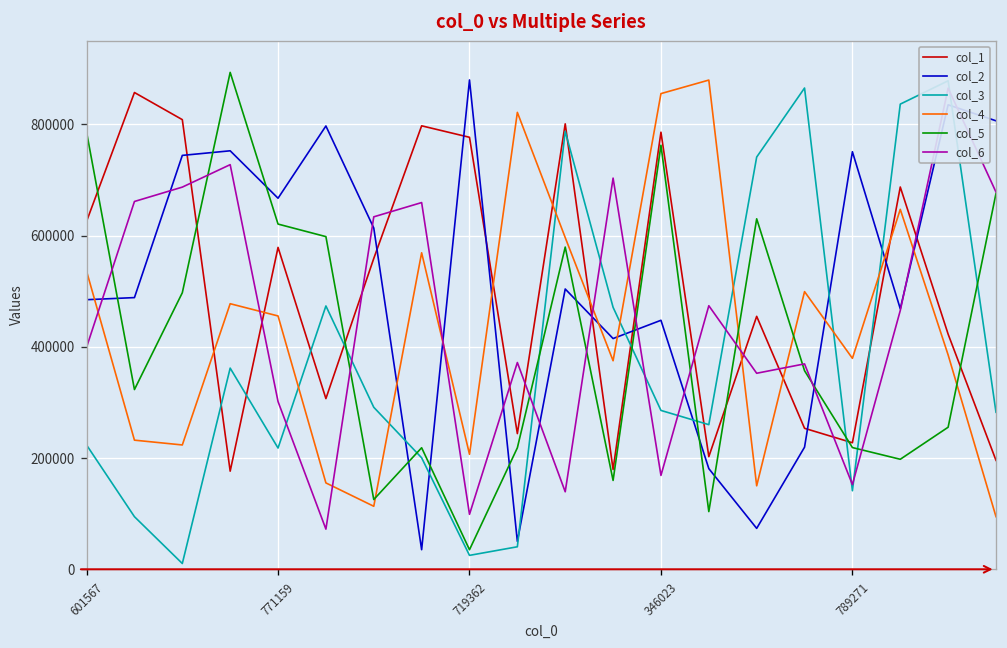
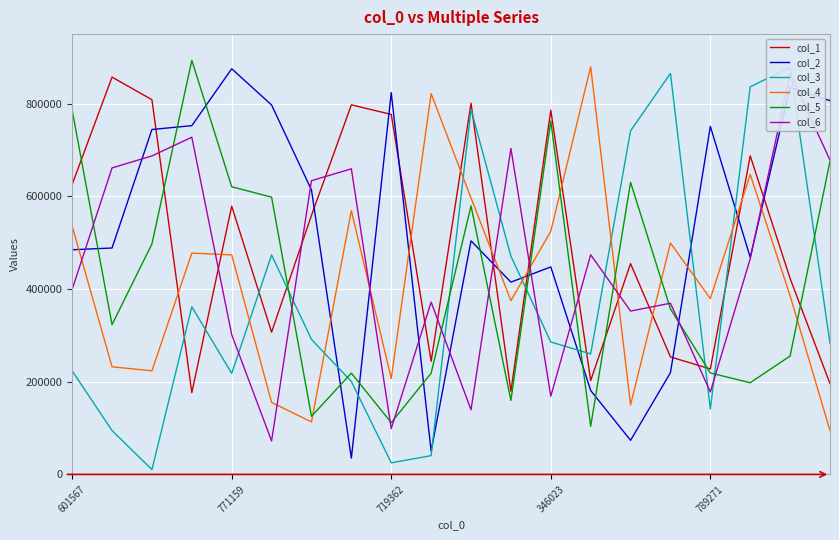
  {
    "col_1": {
      "601567": 630000,
      "771159": 580000,
      "719362": 780000,
      "346023": 790000,
      "789271": 230000
    },
    "col_2": {
      "601567": 480000,
-     "771159": 670000,
-     "719362": 880000,
+     "771159": 880000,
+     "719362": 820000,
      "346023": 450000,
      "789271": 750000
    },
    "col_3": {
      "601567": 220000,
      "771159": 220000,
      "719362": 30000,
      "346023": 290000,
      "789271": 140000
    },
    "col_4": {
      "601567": 540000,
-     "771159": 460000,
+     "771159": 470000,
      "719362": 210000,
-     "346023": 860000,
+     "346023": 520000,
      "789271": 380000
    },
    "col_5": {
      "601567": 790000,
      "771159": 620000,
-     "719362": 40000,
+     "719362": 110000,
      "346023": 760000,
      "789271": 220000
    },
    "col_6": {
      "601567": 400000,
      "771159": 300000,
      "719362": 100000,
      "346023": 170000,
-     "789271": 150000
+     "789271": 180000
    }
  }
